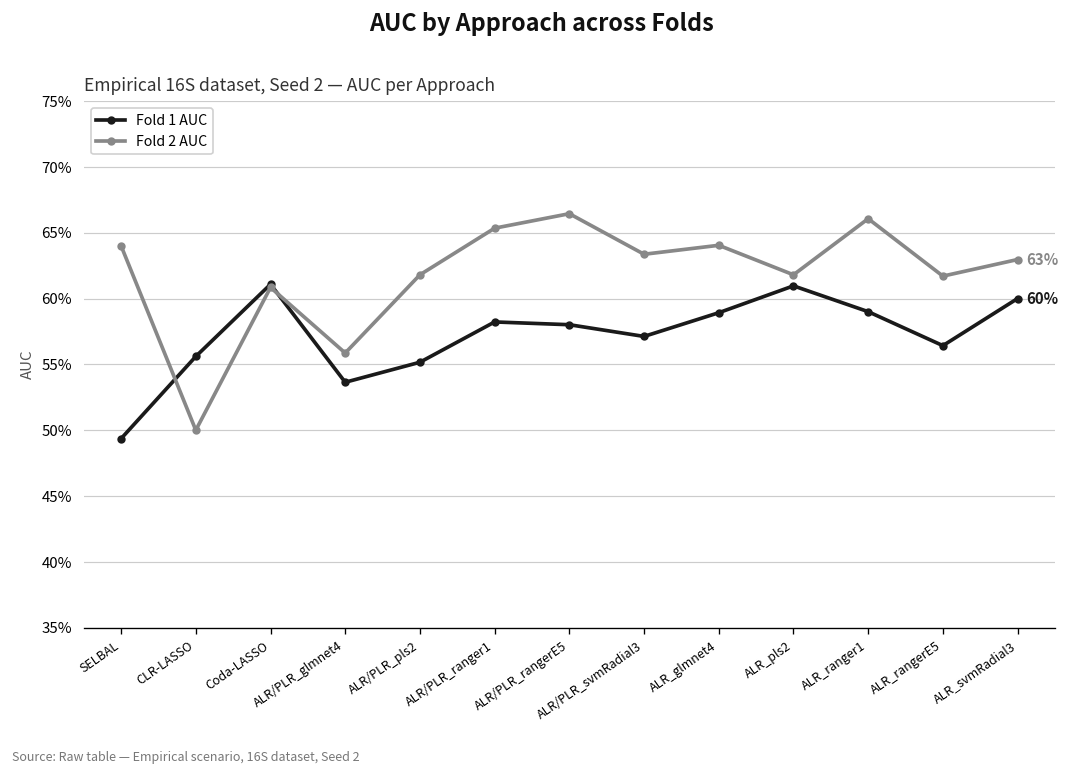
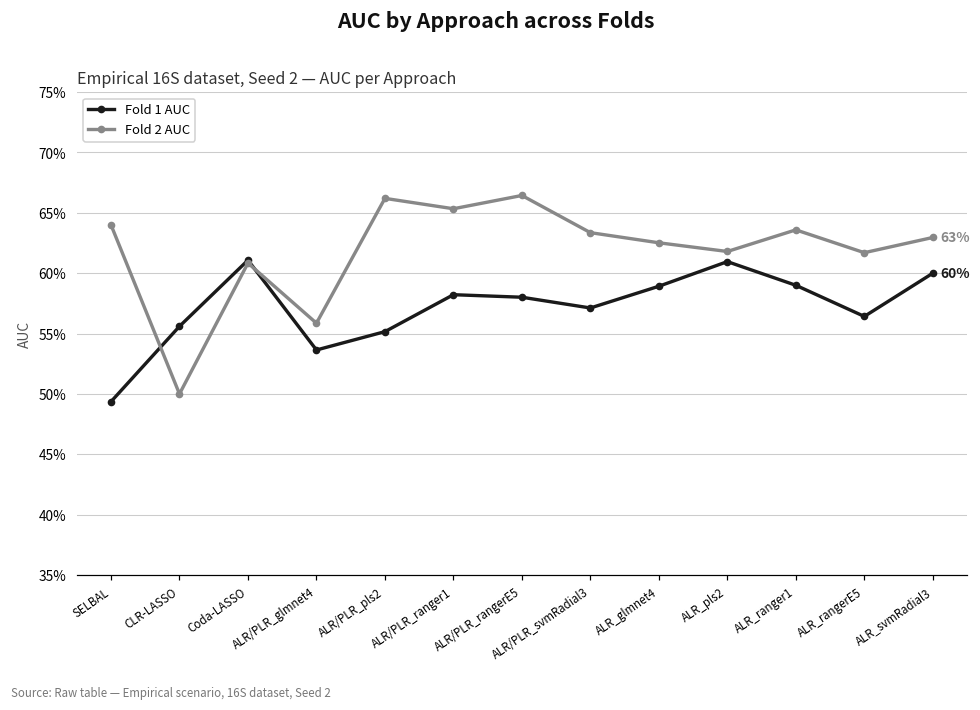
  {
    "Fold 1 AUC": {
      "ALR_svmRadial3": "60%"
    },
    "Fold 2 AUC": {
      "SELBAL": "64.0%",
      "CLR-LASSO": "50.0%",
      "Coda-LASSO": "60.8%",
      "ALR/PLR_glmnet4": "55.9%",
-     "ALR/PLR_pls2": "61.8%",
+     "ALR/PLR_pls2": "66.2%",
      "ALR/PLR_ranger1": "65.3%",
      "ALR/PLR_rangerE5": "66.4%",
      "ALR/PLR_svmRadial3": "63.4%",
-     "ALR_glmnet4": "64.0%",
+     "ALR_glmnet4": "62.5%",
      "ALR_pls2": "61.8%",
-     "ALR_ranger1": "66.1%",
+     "ALR_ranger1": "63.6%",
      "ALR_rangerE5": "61.7%"
    }
  }
